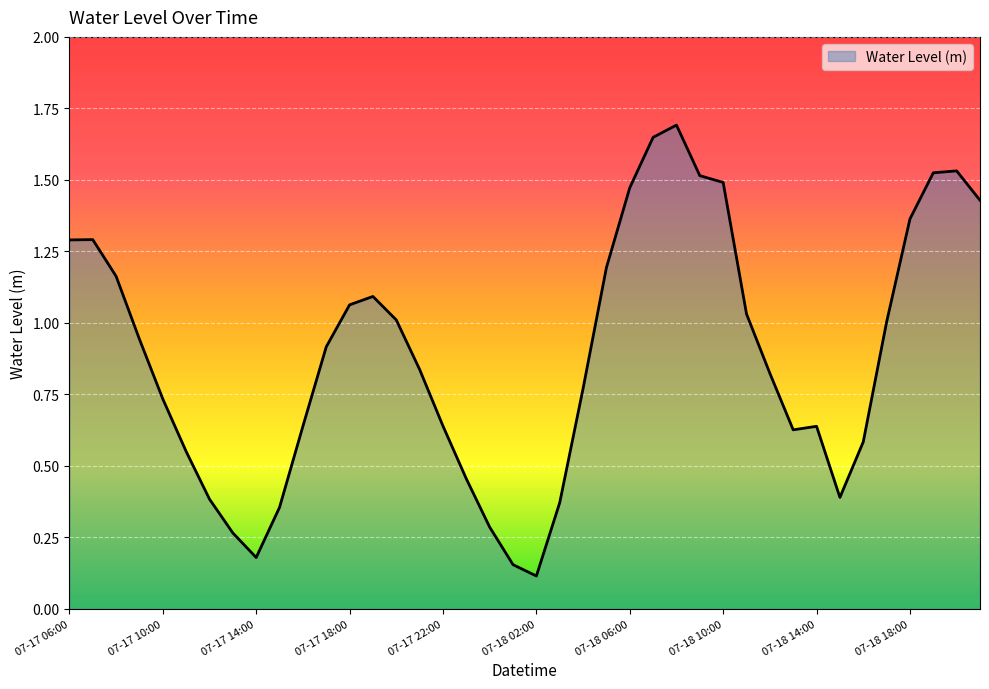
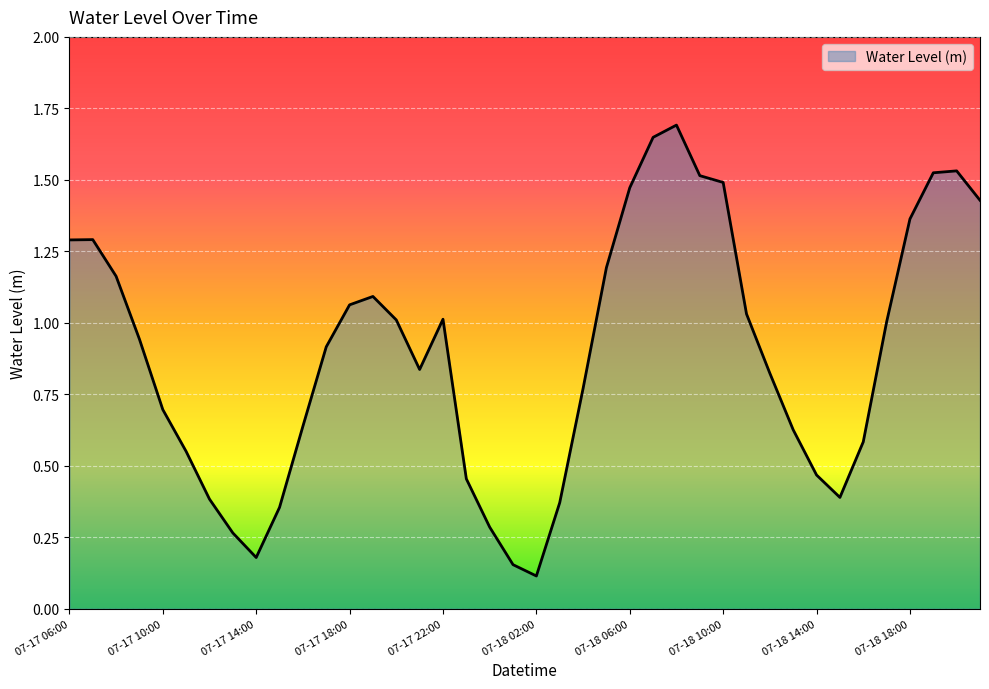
  {
    "07-17 06:00": 1.29,
-   "07-17 10:00": 0.73,
+   "07-17 10:00": 0.70,
    "07-17 14:00": 0.18,
    "07-17 18:00": 1.06,
-   "07-17 22:00": 0.64,
+   "07-17 22:00": 1.01,
    "07-18 02:00": 0.11,
    "07-18 06:00": 1.47,
    "07-18 10:00": 1.49,
-   "07-18 14:00": 0.64,
+   "07-18 14:00": 0.47,
    "07-18 18:00": 1.36
  }
